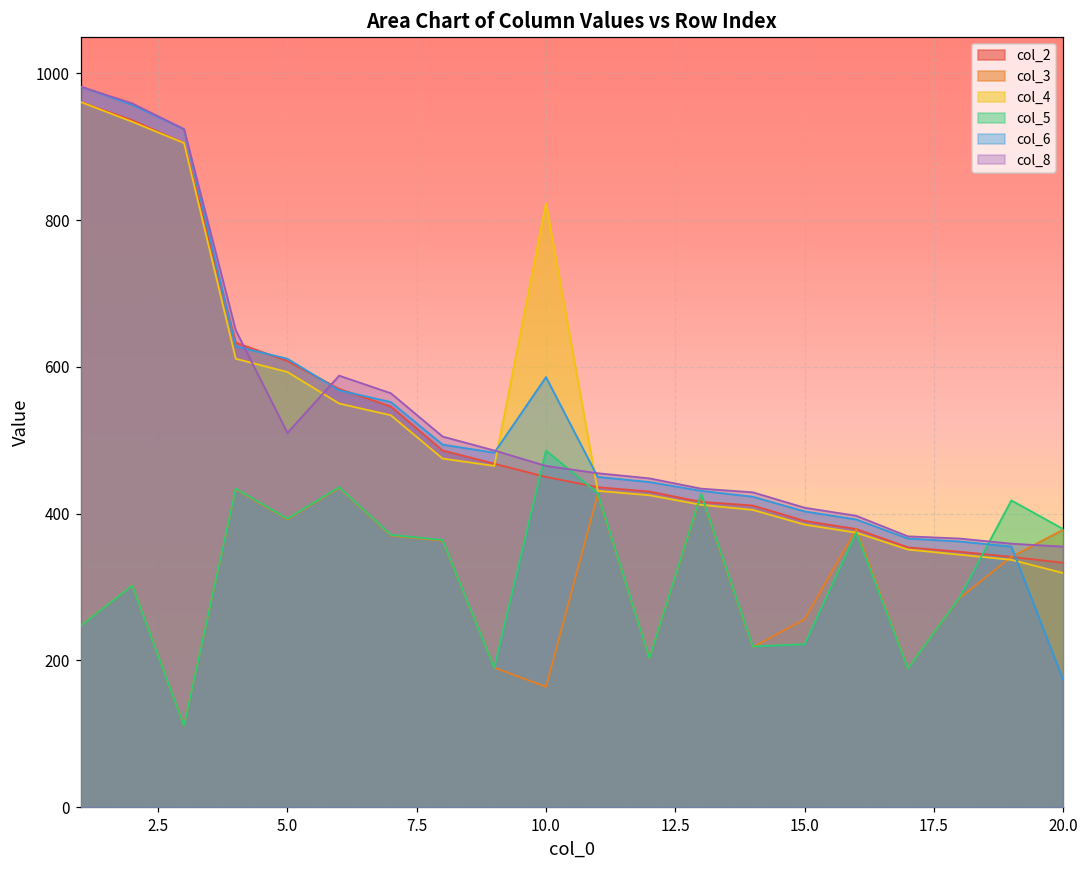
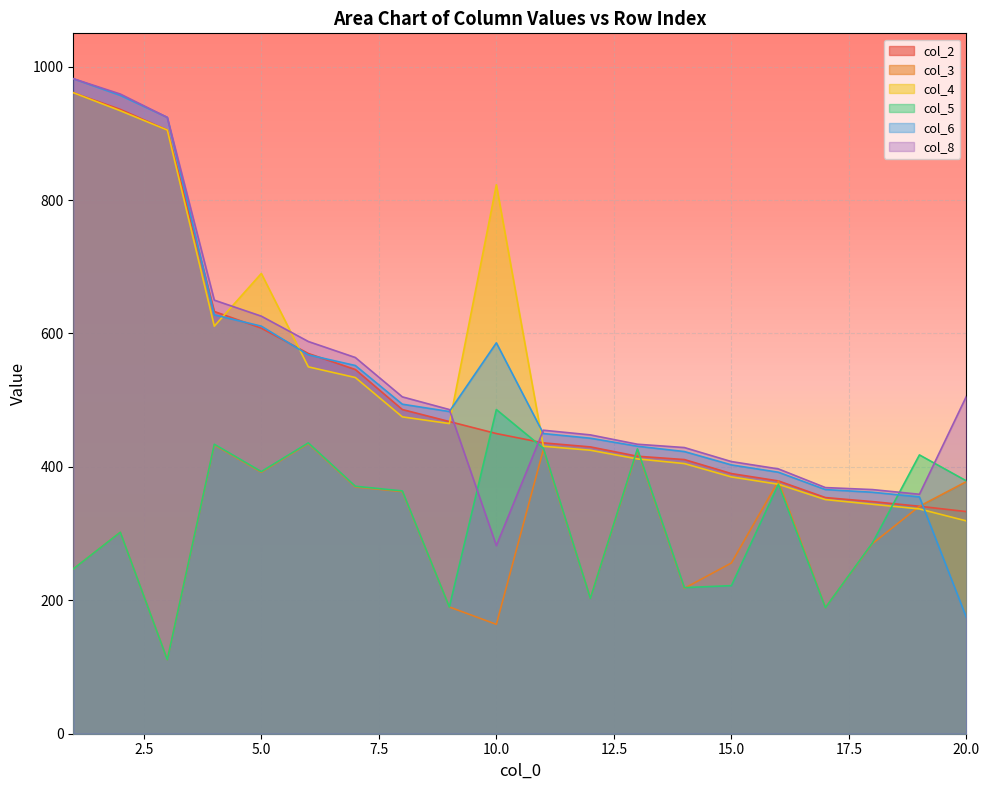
  {
    "col_4": {
-     "5.0": 590,
+     "5.0": 690,
      "10.0": 820,
      "15.0": 390,
      "20.0": 320
    },
    "col_5": {
      "10.0": 490,
      "15.0": 220
    },
    "col_6": {
      "10.0": 590,
      "15.0": 400,
      "20.0": 170
    },
    "col_8": {
-     "5.0": 510,
-     "10.0": 470,
+     "5.0": 630,
+     "10.0": 280,
      "15.0": 410,
-     "20.0": 360
+     "20.0": 510
    }
  }
